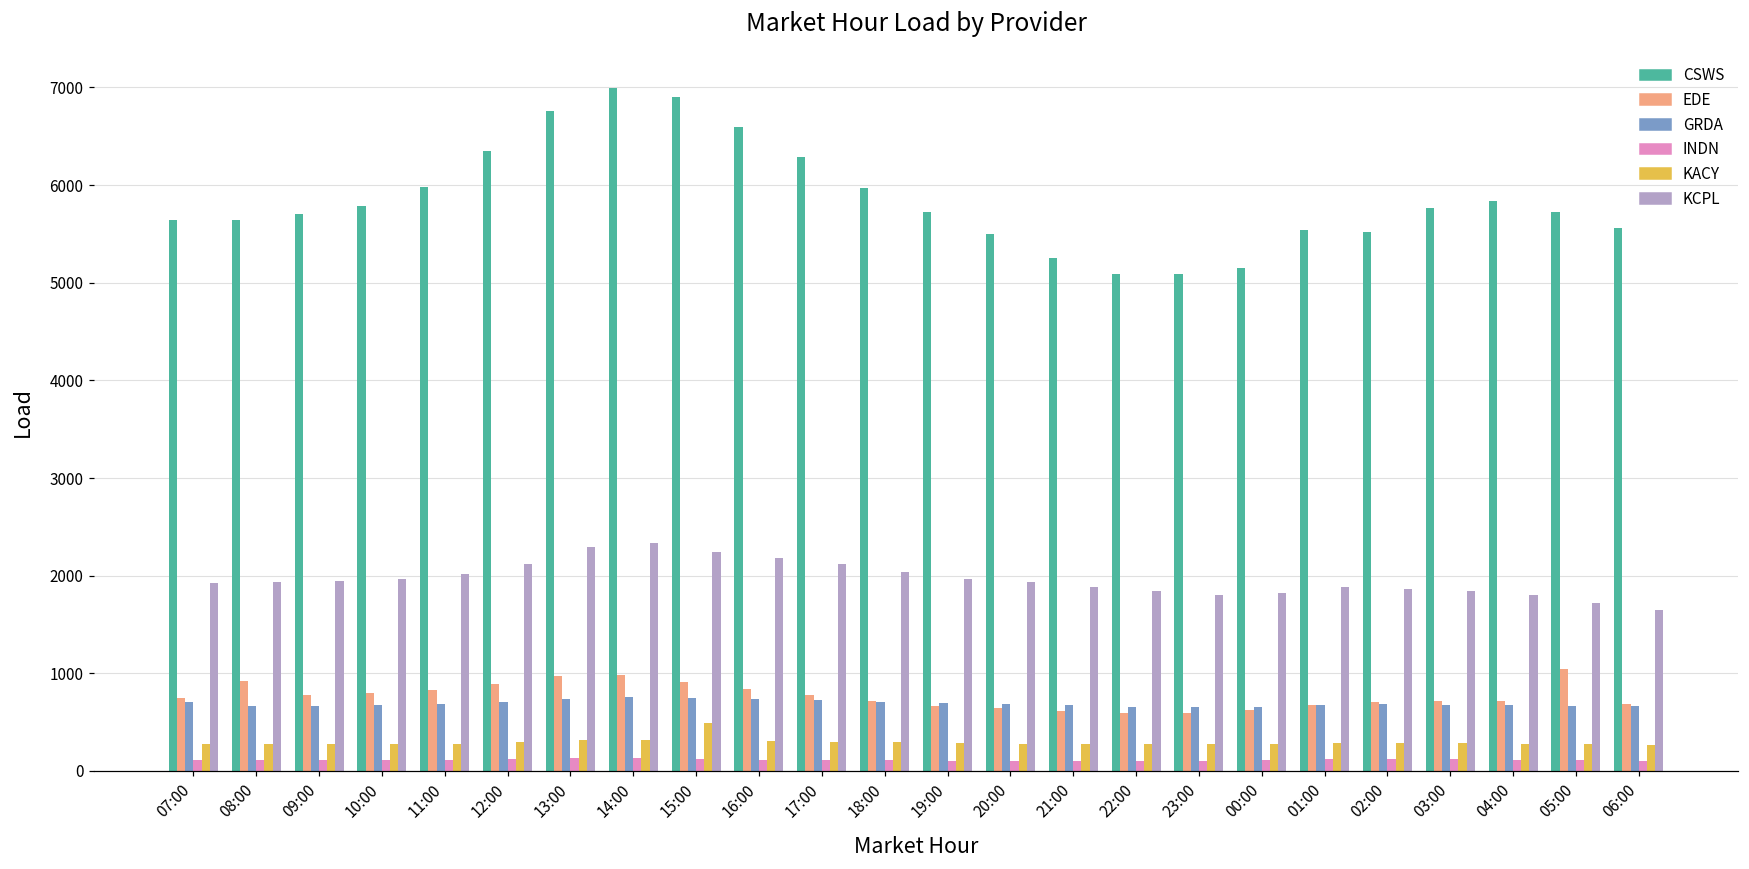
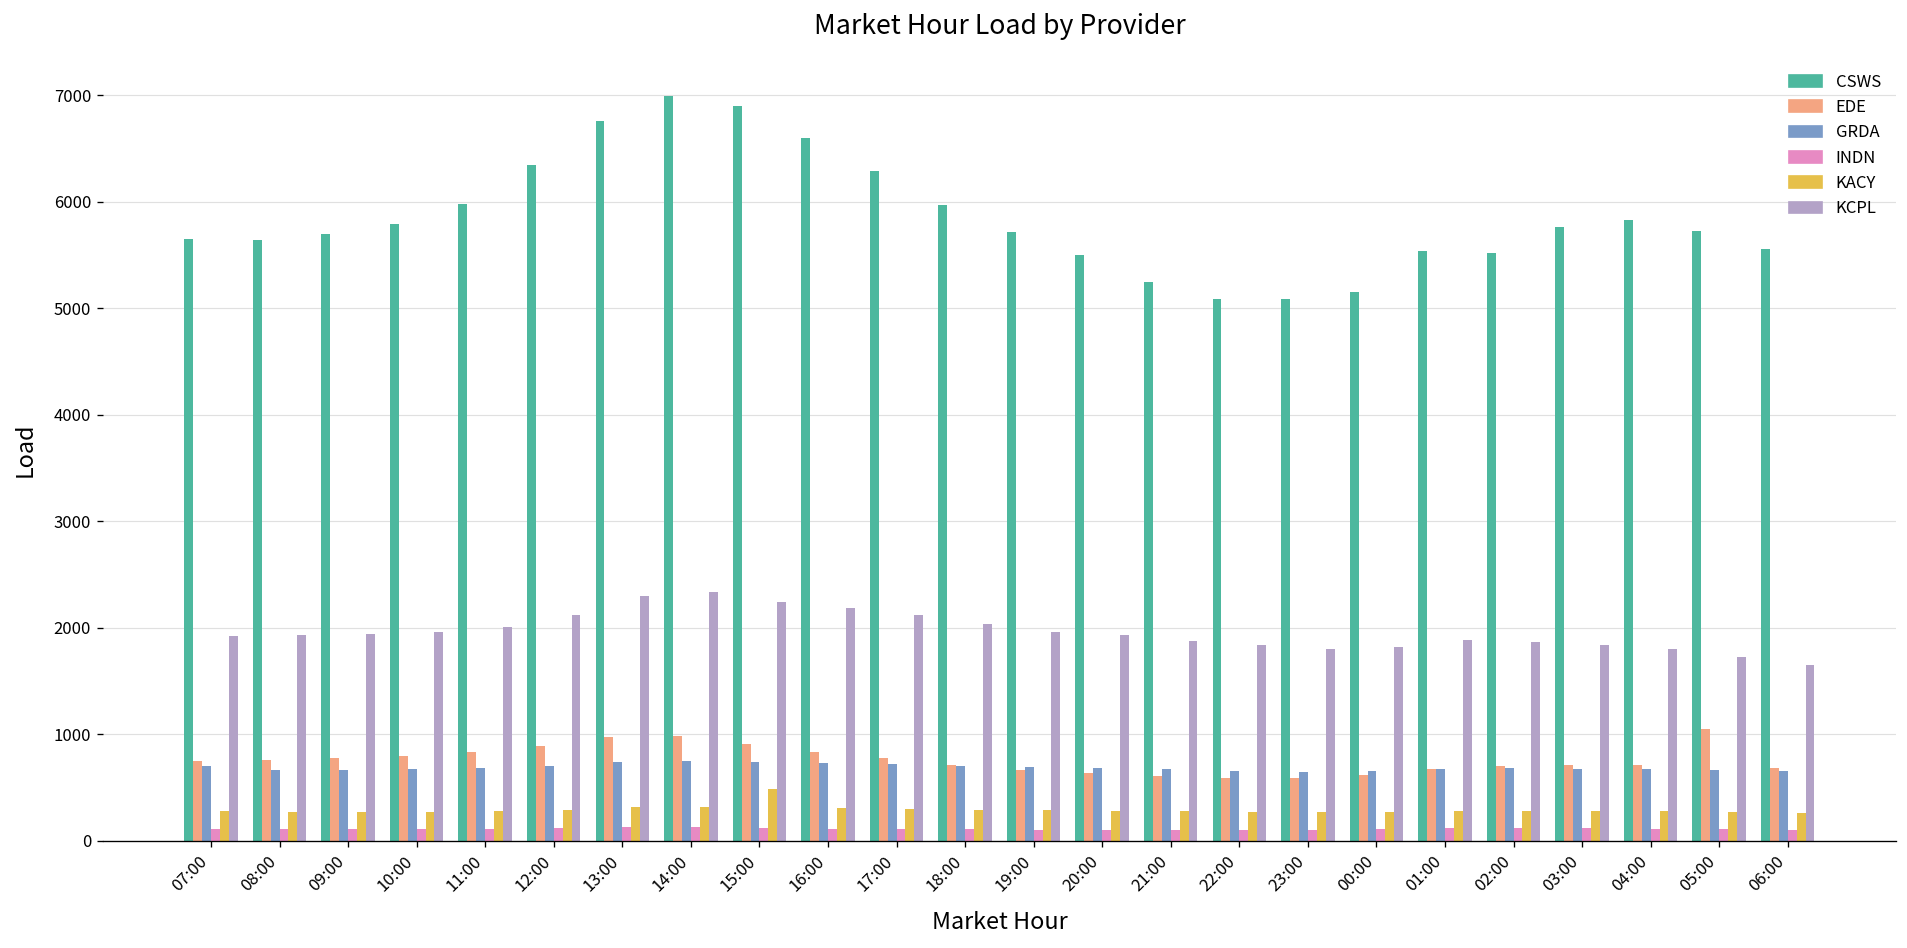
  {
    "CSWS": {
      "07:00": 5600,
      "08:00": 5600,
      "09:00": 5700,
      "10:00": 5800,
      "11:00": 6000,
      "12:00": 6300,
      "13:00": 6800,
      "14:00": 7000,
      "15:00": 6900,
      "16:00": 6600,
      "17:00": 6300,
      "18:00": 6000,
      "19:00": 5700,
      "20:00": 5500,
      "21:00": 5300,
      "22:00": 5100,
      "23:00": 5100,
      "00:00": 5200,
      "01:00": 5500,
      "02:00": 5500,
      "03:00": 5800,
      "04:00": 5800,
      "05:00": 5700,
      "06:00": 5600
    },
    "EDE": {
      "07:00": 700,
-     "08:00": 900,
+     "08:00": 800,
      "09:00": 800,
      "10:00": 800,
      "11:00": 800,
      "12:00": 900,
      "13:00": 1000,
      "14:00": 1000,
      "15:00": 900,
      "16:00": 800,
      "17:00": 800,
      "18:00": 700,
      "19:00": 700,
      "20:00": 600,
      "21:00": 600,
      "22:00": 600,
      "23:00": 600,
      "00:00": 600,
      "01:00": 700,
      "02:00": 700,
      "03:00": 700,
      "04:00": 700,
      "05:00": 1000,
      "06:00": 700
    },
    "KACY": {
      "07:00": 300,
      "08:00": 300,
      "09:00": 300,
      "10:00": 300,
      "11:00": 300,
      "12:00": 300,
      "13:00": 300,
      "14:00": 300,
      "15:00": 500,
      "16:00": 300,
      "17:00": 300,
      "18:00": 300,
      "19:00": 300,
      "20:00": 300,
      "21:00": 300,
      "22:00": 300,
      "23:00": 300,
      "00:00": 300,
      "01:00": 300,
      "02:00": 300,
      "03:00": 300,
      "04:00": 300,
      "05:00": 300,
      "06:00": 300
    }
  }
